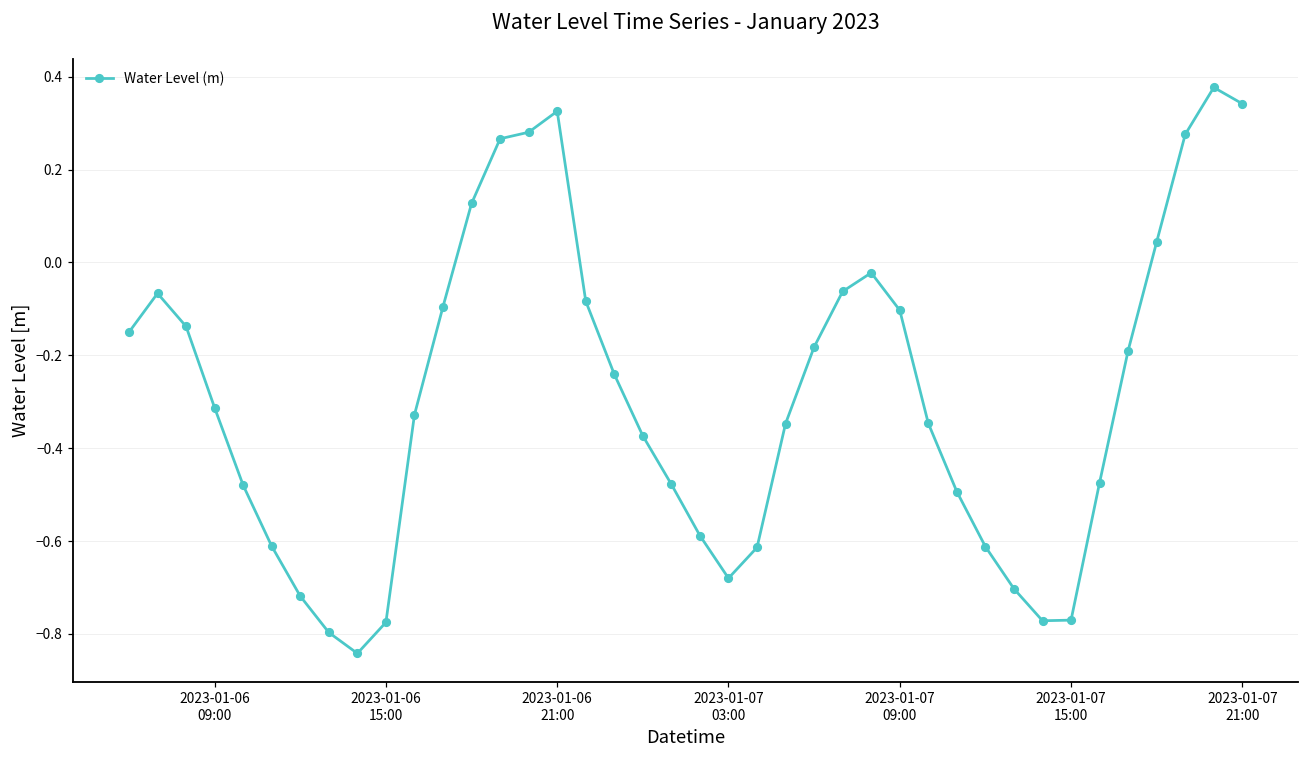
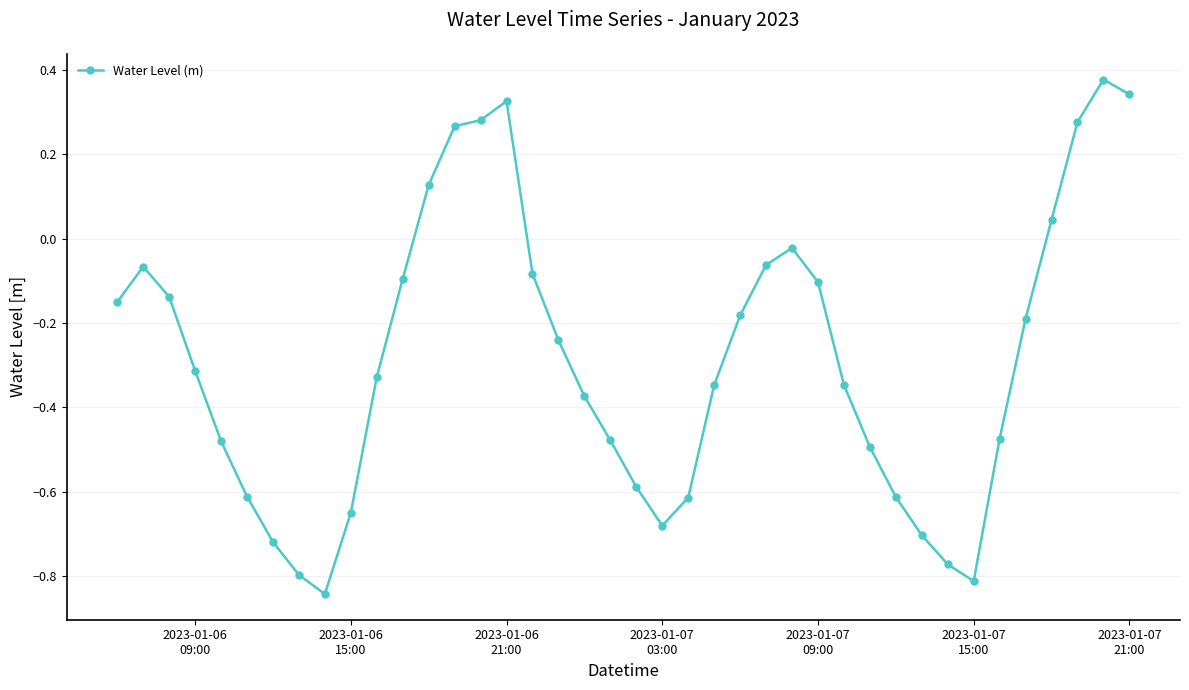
  {
    "2023-01-06 09:00": -0.31,
-   "2023-01-06 15:00": -0.78,
+   "2023-01-06 15:00": -0.65,
    "2023-01-06 21:00": 0.33,
    "2023-01-07 03:00": -0.68,
    "2023-01-07 09:00": -0.10,
-   "2023-01-07 15:00": -0.77,
+   "2023-01-07 15:00": -0.81,
    "2023-01-07 21:00": 0.34
  }
